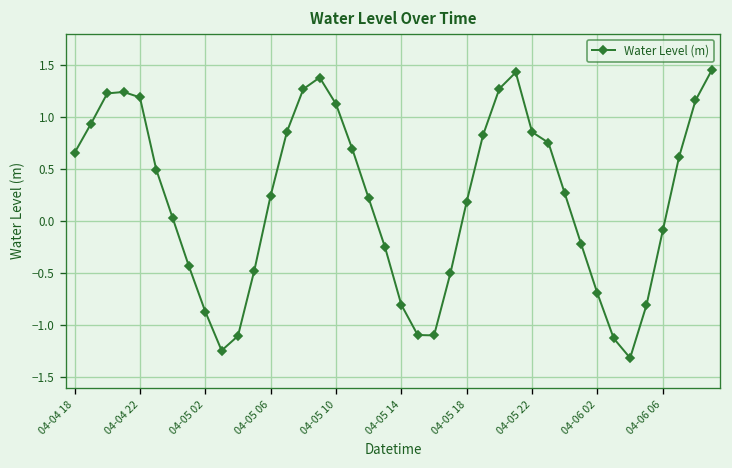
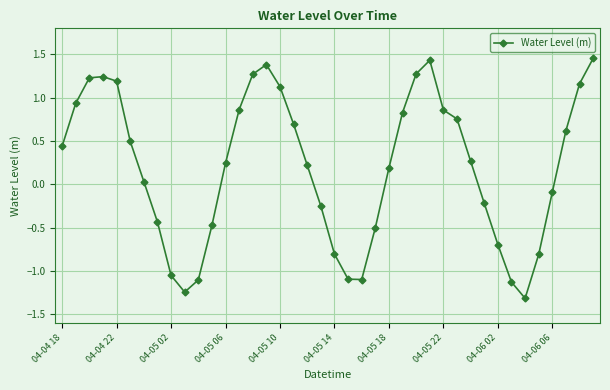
  {
-   "04-04 18": 0.7,
+   "04-04 18": 0.4,
    "04-04 22": 1.2,
-   "04-05 02": -0.9,
+   "04-05 02": -1.0,
    "04-05 06": 0.2,
    "04-05 10": 1.1,
    "04-05 14": -0.8,
    "04-05 18": 0.2,
    "04-05 22": 0.9,
    "04-06 02": -0.7,
    "04-06 06": -0.1
  }
